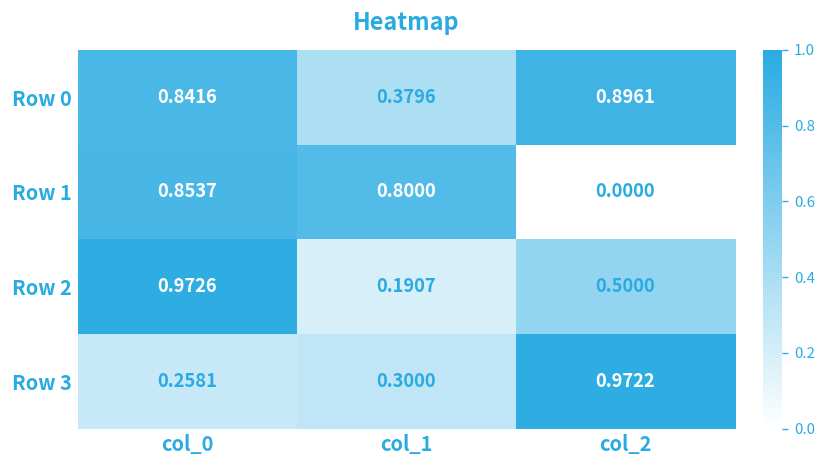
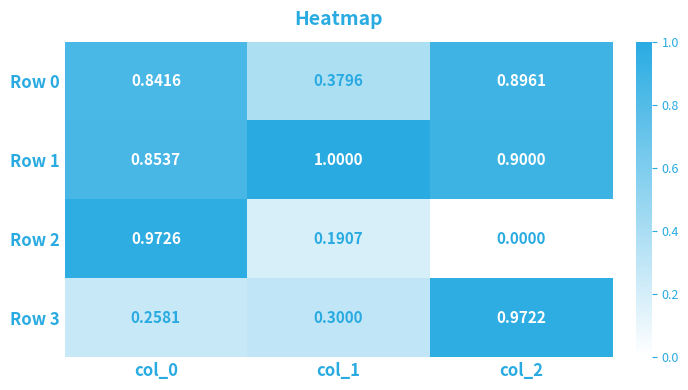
  {
    "Row 0": {
      "col_0": 0.8416,
      "col_1": 0.3796,
      "col_2": 0.8961
    },
    "Row 1": {
      "col_0": 0.8537,
-     "col_1": 0.8000,
-     "col_2": 0.0000
+     "col_1": 1.0000,
+     "col_2": 0.9000
    },
    "Row 2": {
      "col_0": 0.9726,
      "col_1": 0.1907,
-     "col_2": 0.5000
+     "col_2": 0.0000
    },
    "Row 3": {
      "col_0": 0.2581,
      "col_1": 0.3000,
      "col_2": 0.9722
    }
  }
